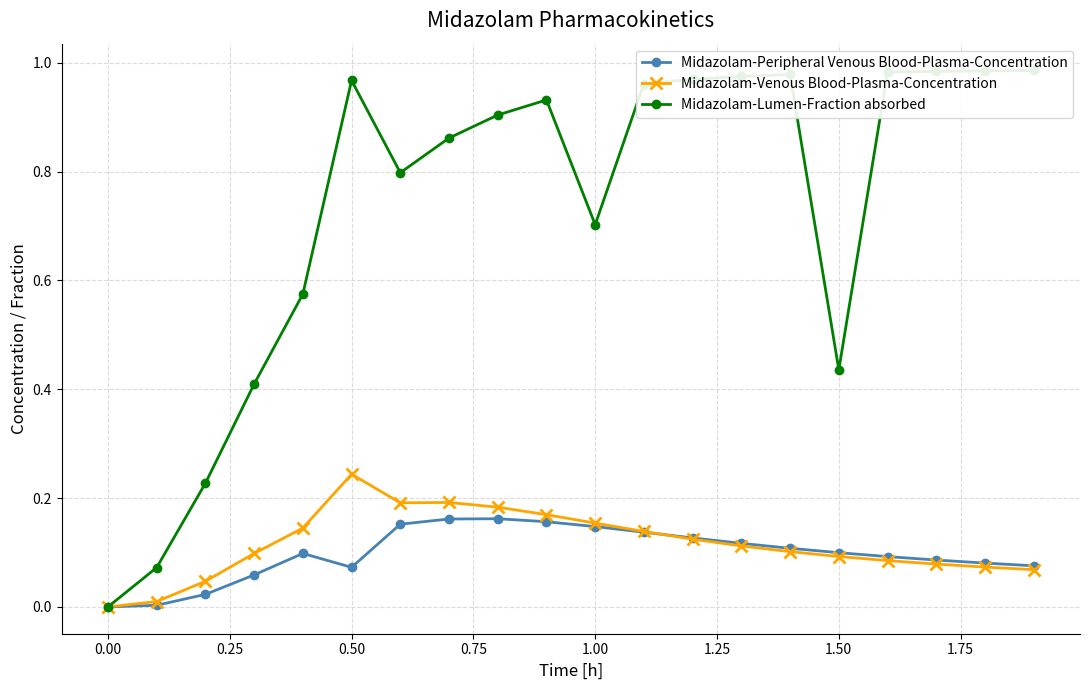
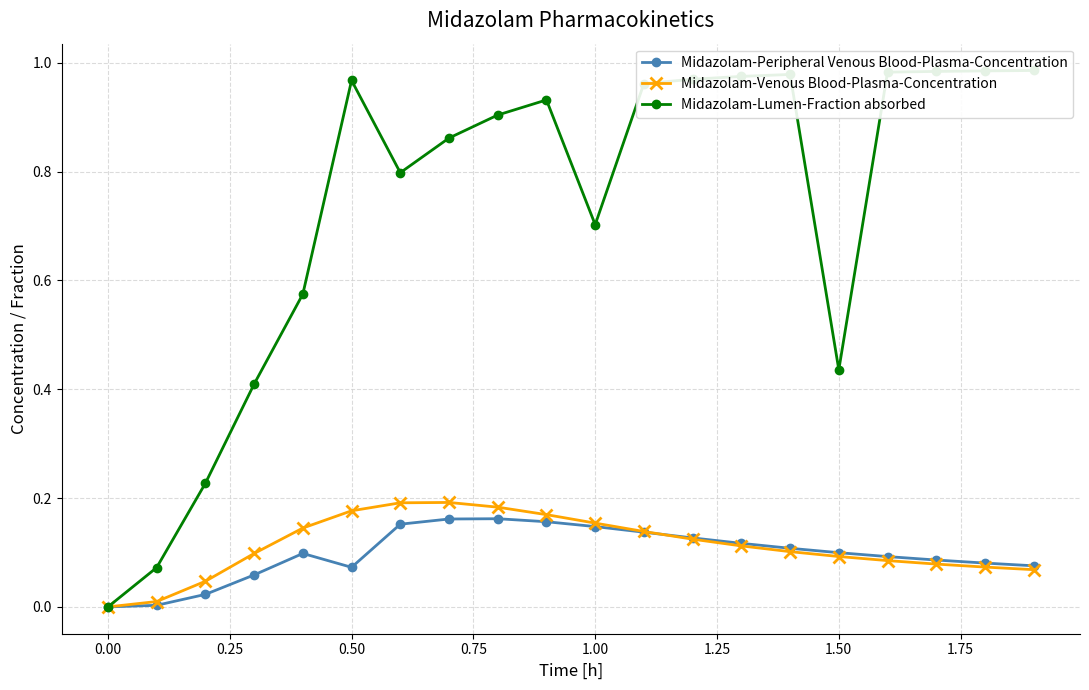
  {
    "Midazolam-Peripheral Venous Blood-Plasma-Concentration": {
      "0.50": 0.07,
      "1.00": 0.15,
      "1.50": 0.10
    },
    "Midazolam-Venous Blood-Plasma-Concentration": {
-     "0.50": 0.24,
+     "0.50": 0.18,
      "1.00": 0.15,
      "1.50": 0.09
    },
    "Midazolam-Lumen-Fraction absorbed": {
      "0.50": 0.97,
      "1.00": 0.70,
      "1.50": 0.44
    }
  }
